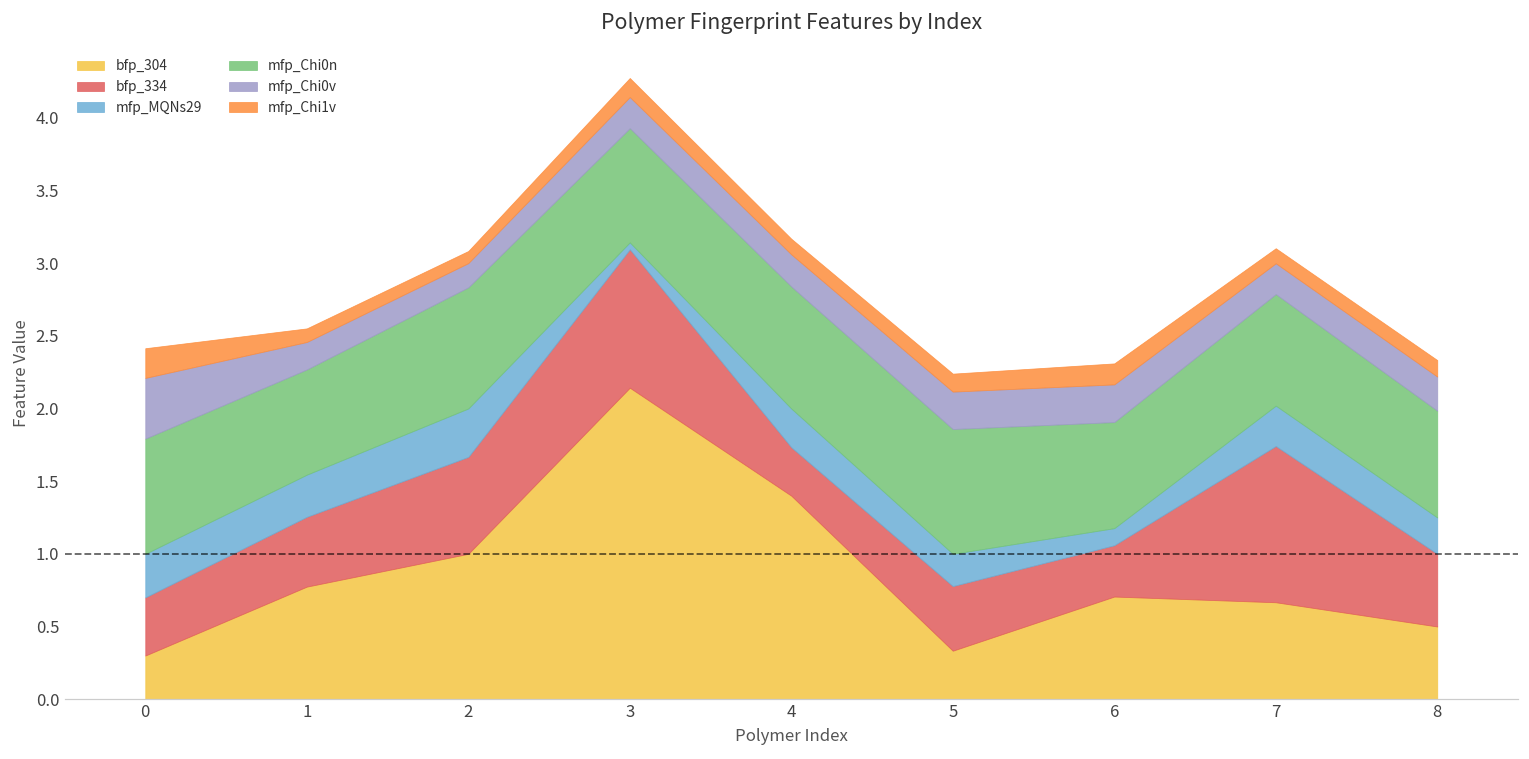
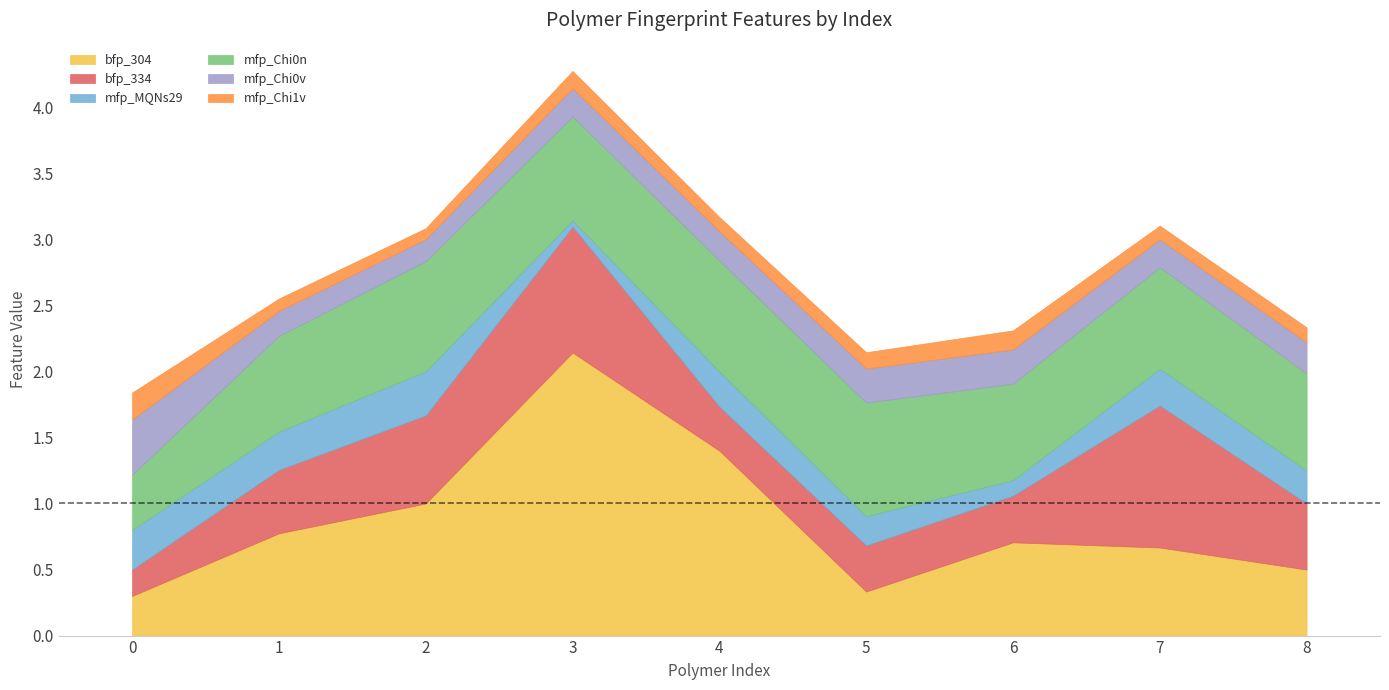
  {
    "bfp_334": {
-     "0": 0.4,
+     "0": 0.2,
      "1": 0.48,
      "2": 0.67,
      "3": 0.95,
      "4": 0.33,
-     "5": 0.44,
+     "5": 0.35,
      "6": 0.35,
      "7": 1.07,
      "8": 0.50
    },
    "mfp_Chi0n": {
-     "0": 0.79,
+     "0": 0.42,
      "1": 0.72,
      "2": 0.83,
      "3": 0.79,
      "4": 0.84,
      "5": 0.86,
      "6": 0.73,
      "7": 0.77,
      "8": 0.73
    }
  }
